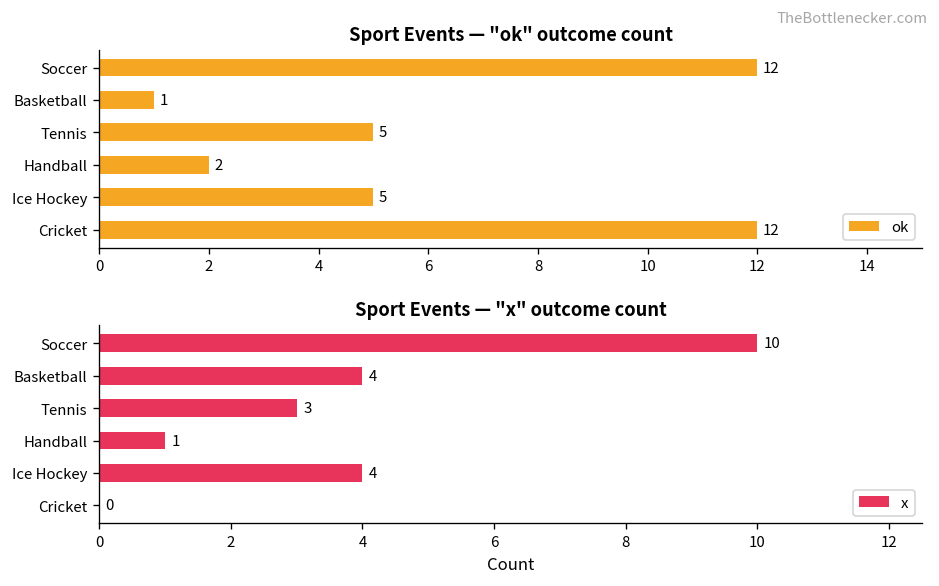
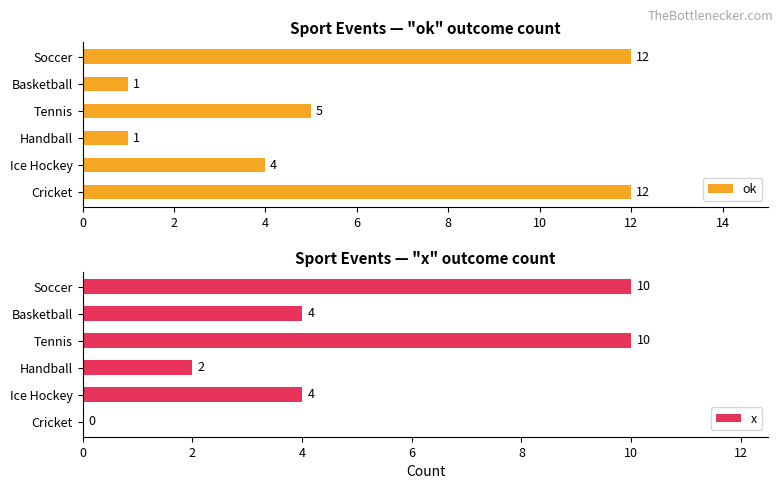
  {
    "Sport Events — \"ok\" outcome count": {
      "Soccer": 12,
      "Basketball": 1,
      "Tennis": 5,
-     "Handball": 2,
-     "Ice Hockey": 5,
+     "Handball": 1,
+     "Ice Hockey": 4,
      "Cricket": 12
    },
    "Sport Events — \"x\" outcome count": {
      "Soccer": 10,
      "Basketball": 4,
-     "Tennis": 3,
-     "Handball": 1,
+     "Tennis": 10,
+     "Handball": 2,
      "Ice Hockey": 4,
      "Cricket": 0
    }
  }
